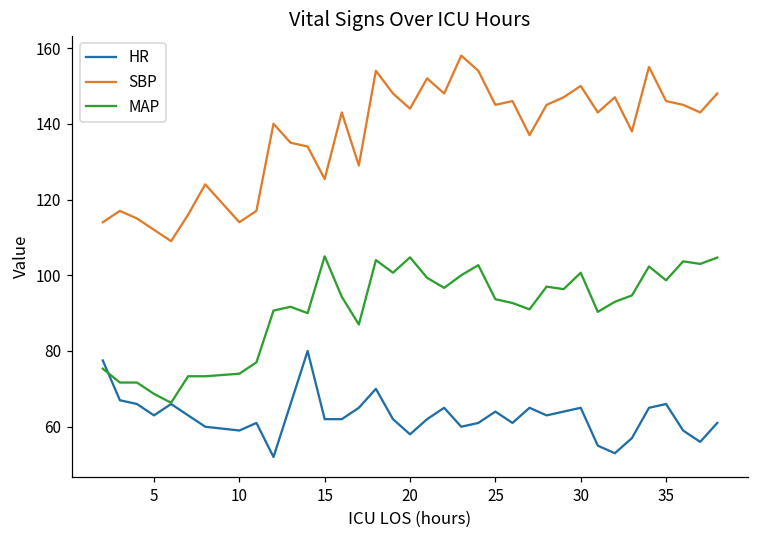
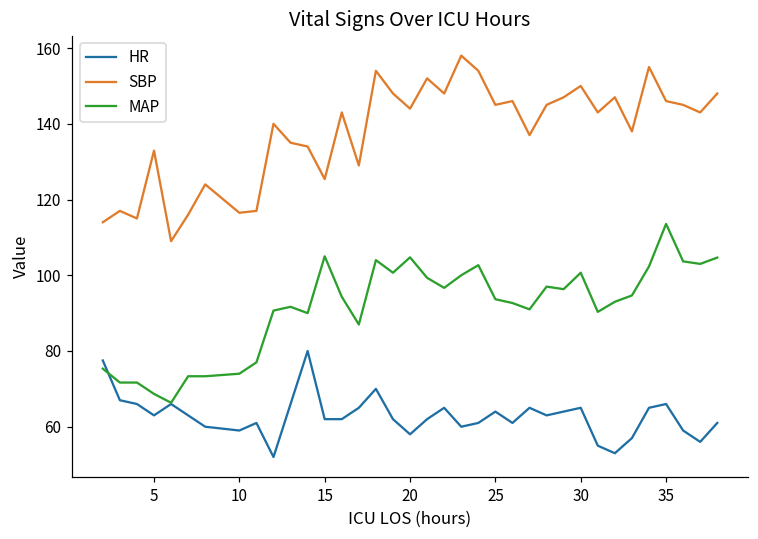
  {
    "HR": {
      "5": 63,
      "10": 59,
      "15": 62,
      "20": 58,
      "25": 64,
      "30": 65,
      "35": 66
    },
    "SBP": {
-     "5": 112,
-     "10": 114,
+     "5": 133,
+     "10": 117,
      "15": 125,
      "20": 144,
      "25": 145,
      "30": 150,
      "35": 146
    },
    "MAP": {
      "5": 69,
      "10": 74,
      "15": 105,
      "20": 105,
      "25": 94,
      "30": 101,
-     "35": 99
+     "35": 114
    }
  }
